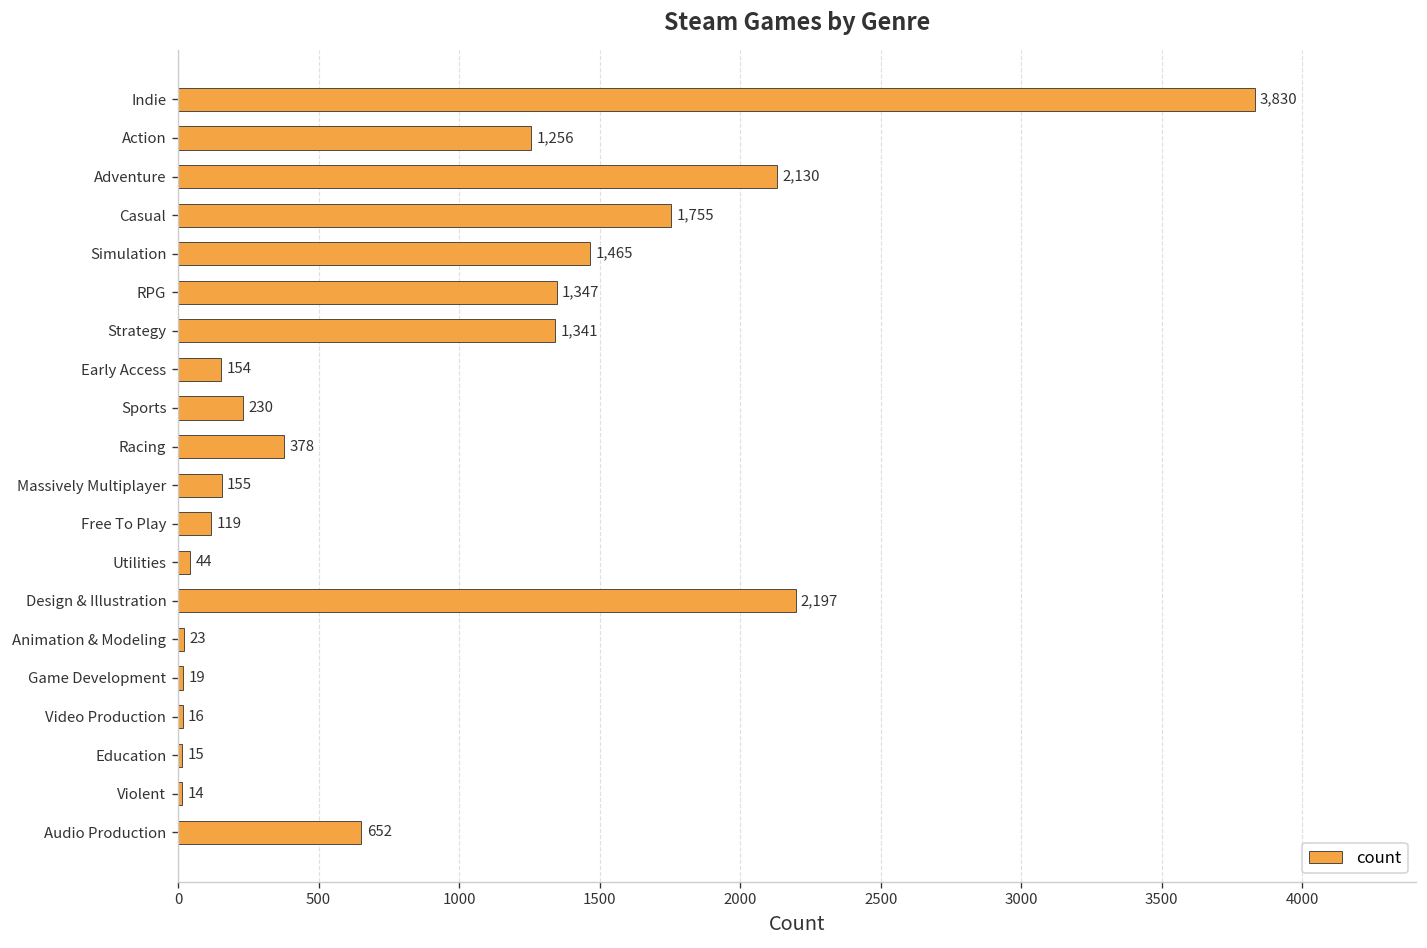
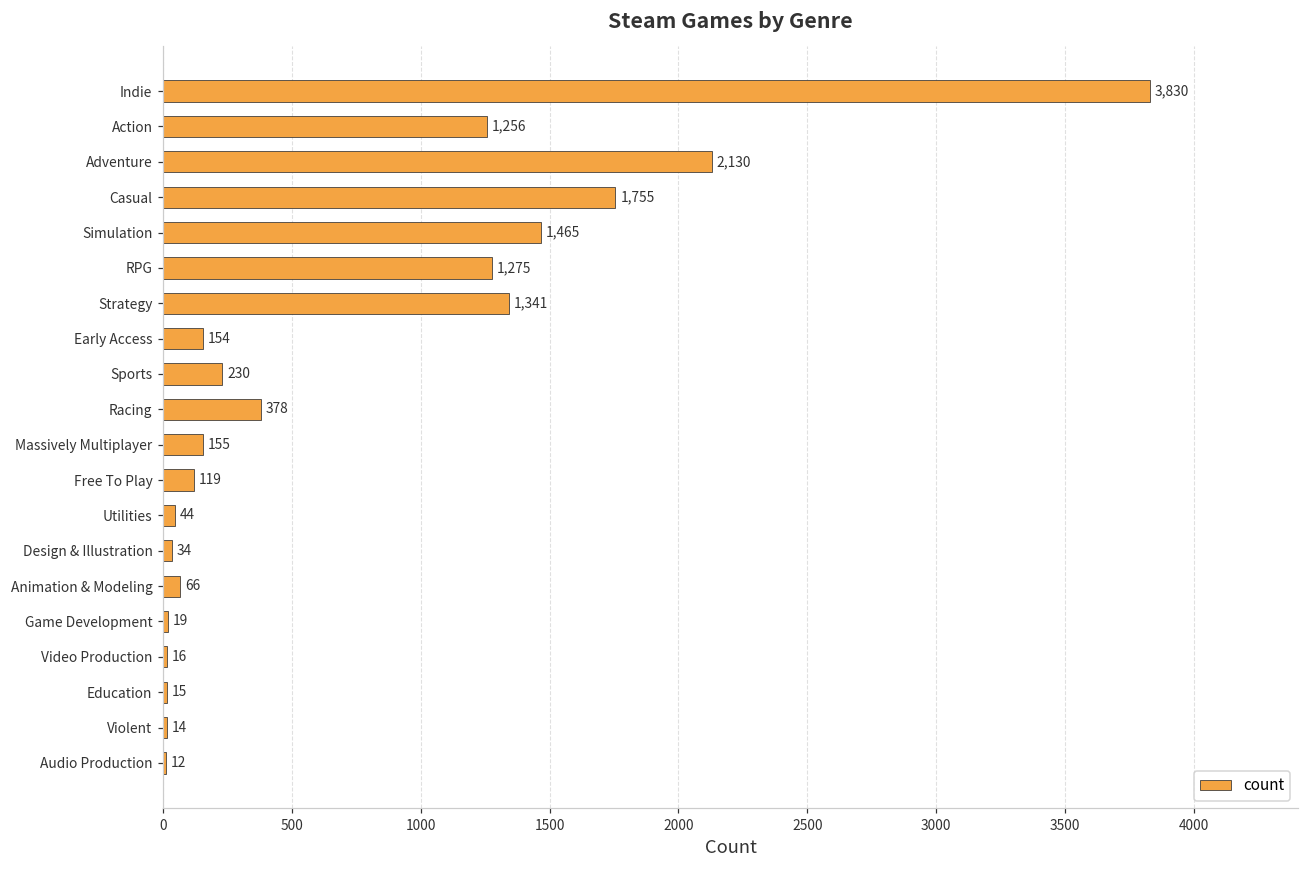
  {
    "Indie": "3,830",
    "Action": "1,256",
    "Adventure": "2,130",
    "Casual": "1,755",
    "Simulation": "1,465",
-   "RPG": "1,347",
+   "RPG": "1,275",
    "Strategy": "1,341",
    "Early Access": "154",
    "Sports": "230",
    "Racing": "378",
    "Massively Multiplayer": "155",
    "Free To Play": "119",
    "Utilities": "44",
-   "Design & Illustration": "2,197",
-   "Animation & Modeling": "23",
+   "Design & Illustration": "34",
+   "Animation & Modeling": "66",
    "Game Development": "19",
    "Video Production": "16",
    "Education": "15",
    "Violent": "14",
-   "Audio Production": "652"
+   "Audio Production": "12"
  }
